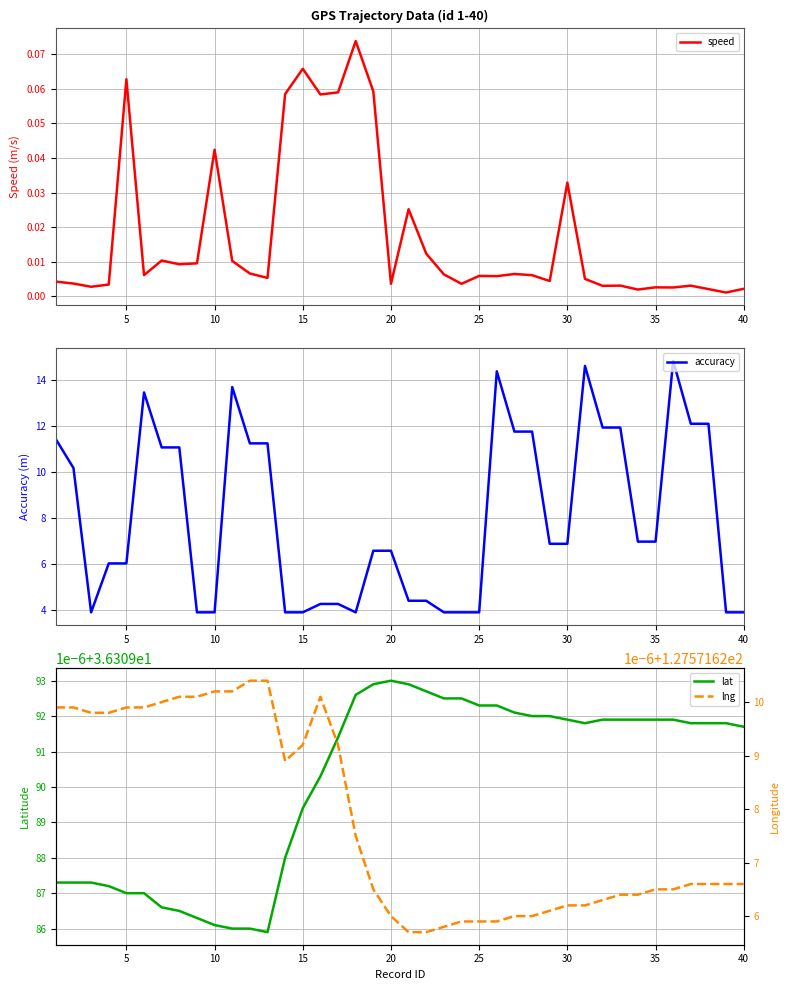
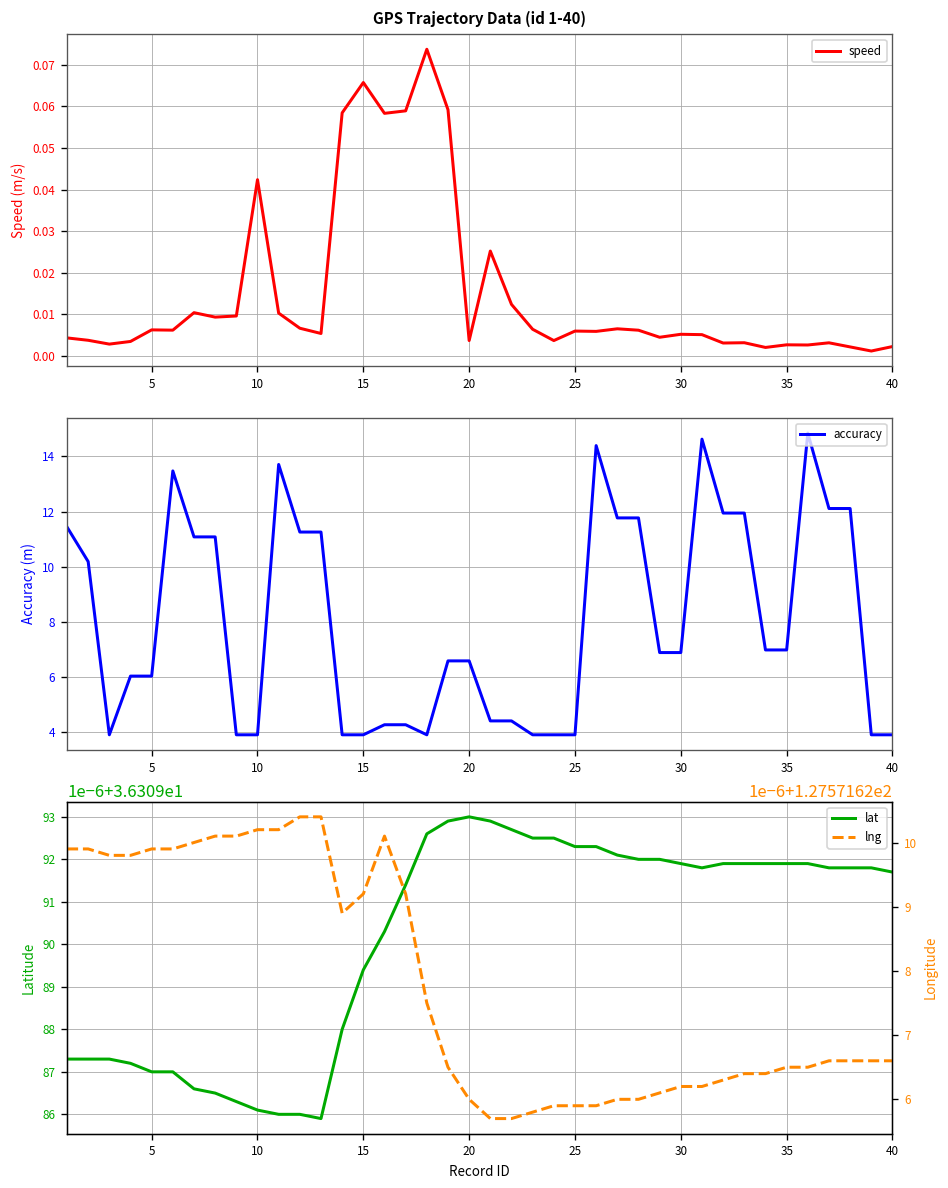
  {
    "GPS Trajectory Data (id 1-40)": {
-     "5": 0.063,
+     "5": 0.006,
      "10": 0.042,
      "15": 0.066,
      "20": 0.004,
      "25": 0.006,
-     "30": 0.033,
+     "30": 0.005,
      "35": 0.003,
      "40": 0.002
    }
  }
